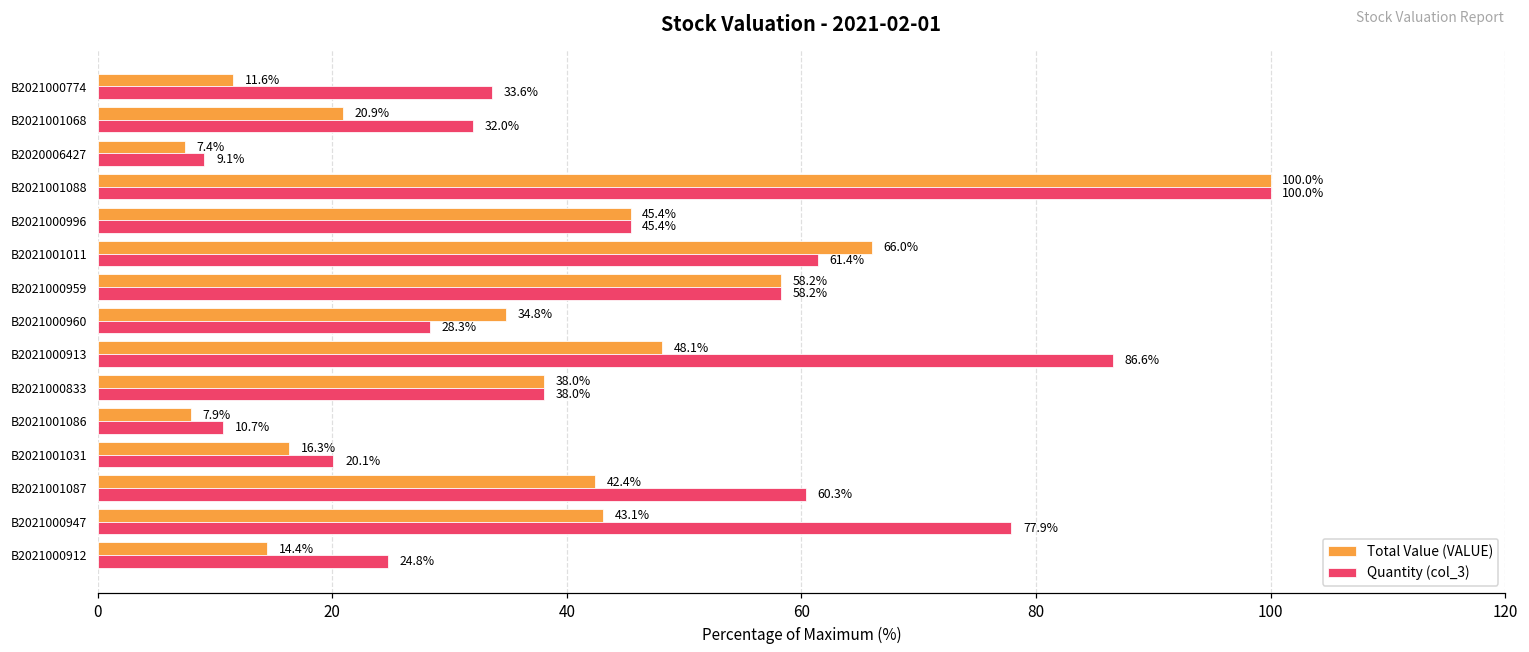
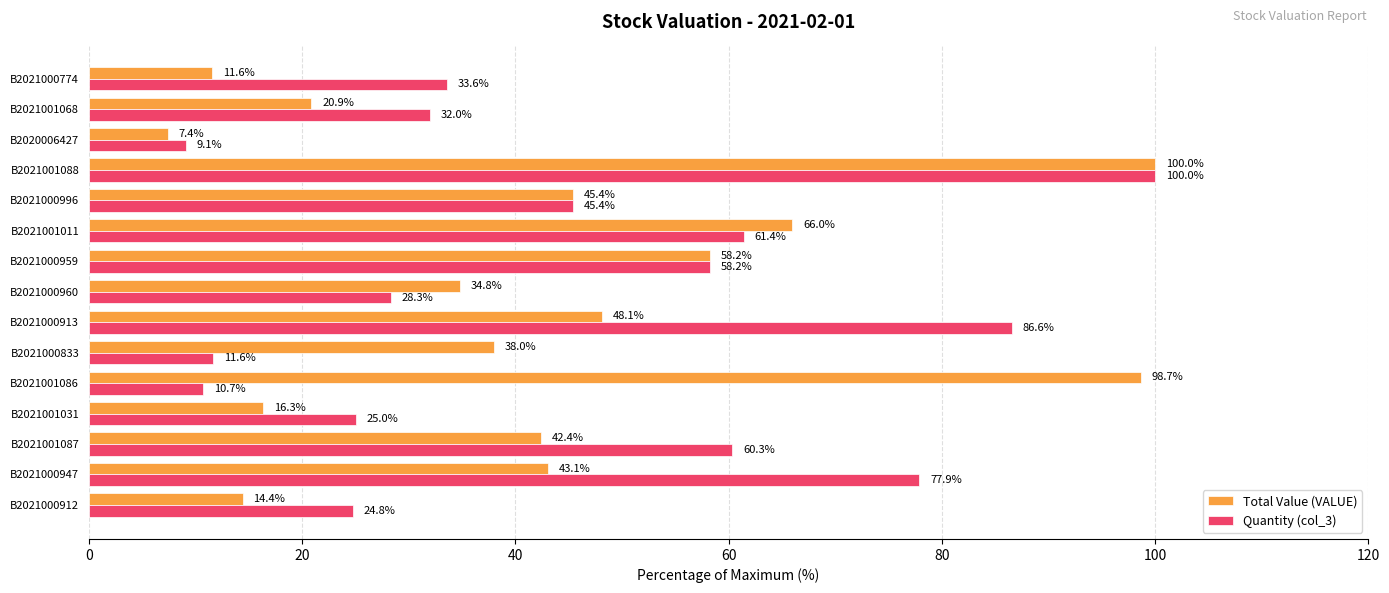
  {
    "Total Value (VALUE)": {
      "B2021000774": "11.6%",
      "B2021001068": "20.9%",
      "B2020006427": "7.4%",
      "B2021001088": "100.0%",
      "B2021000996": "45.4%",
      "B2021001011": "66.0%",
      "B2021000959": "58.2%",
      "B2021000960": "34.8%",
      "B2021000913": "48.1%",
      "B2021000833": "38.0%",
-     "B2021001086": "7.9%",
+     "B2021001086": "98.7%",
      "B2021001031": "16.3%",
      "B2021001087": "42.4%",
      "B2021000947": "43.1%",
      "B2021000912": "14.4%"
    },
    "Quantity (col_3)": {
      "B2021000774": "33.6%",
      "B2021001068": "32.0%",
      "B2020006427": "9.1%",
      "B2021001088": "100.0%",
      "B2021000996": "45.4%",
      "B2021001011": "61.4%",
      "B2021000959": "58.2%",
      "B2021000960": "28.3%",
      "B2021000913": "86.6%",
-     "B2021000833": "38.0%",
+     "B2021000833": "11.6%",
      "B2021001086": "10.7%",
-     "B2021001031": "20.1%",
+     "B2021001031": "25.0%",
      "B2021001087": "60.3%",
      "B2021000947": "77.9%",
      "B2021000912": "24.8%"
    }
  }
